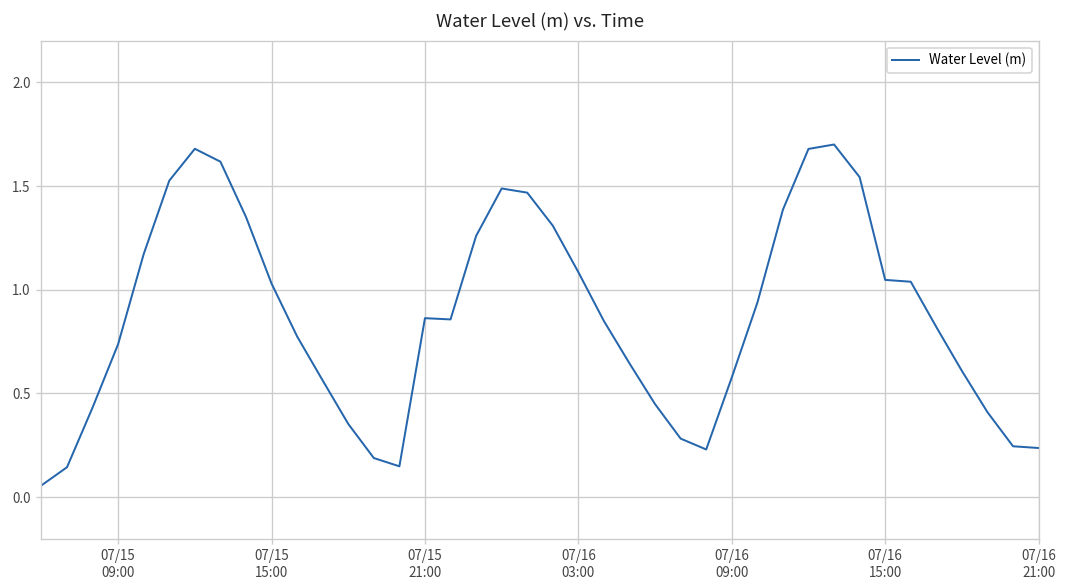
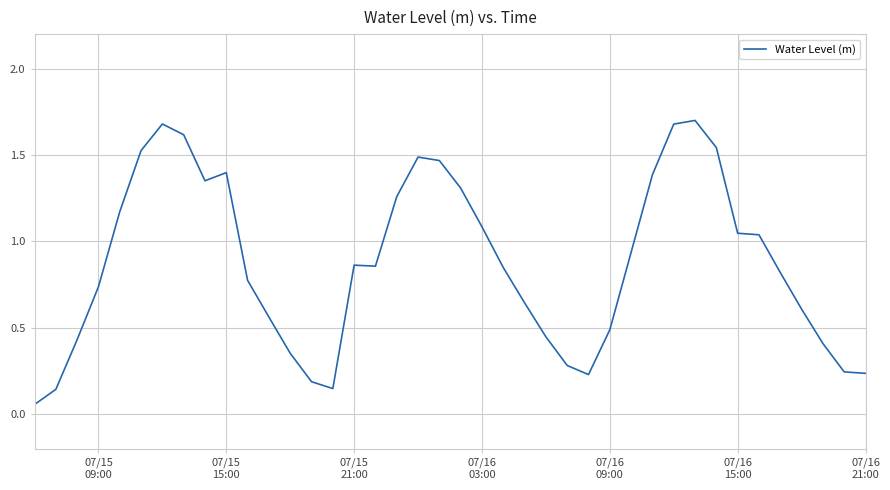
  {
    "07/15 09:00": 0.74,
-   "07/15 15:00": 1.03,
+   "07/15 15:00": 1.40,
    "07/15 21:00": 0.86,
    "07/16 03:00": 1.08,
-   "07/16 09:00": 0.58,
+   "07/16 09:00": 0.49,
    "07/16 15:00": 1.05,
    "07/16 21:00": 0.24
  }
